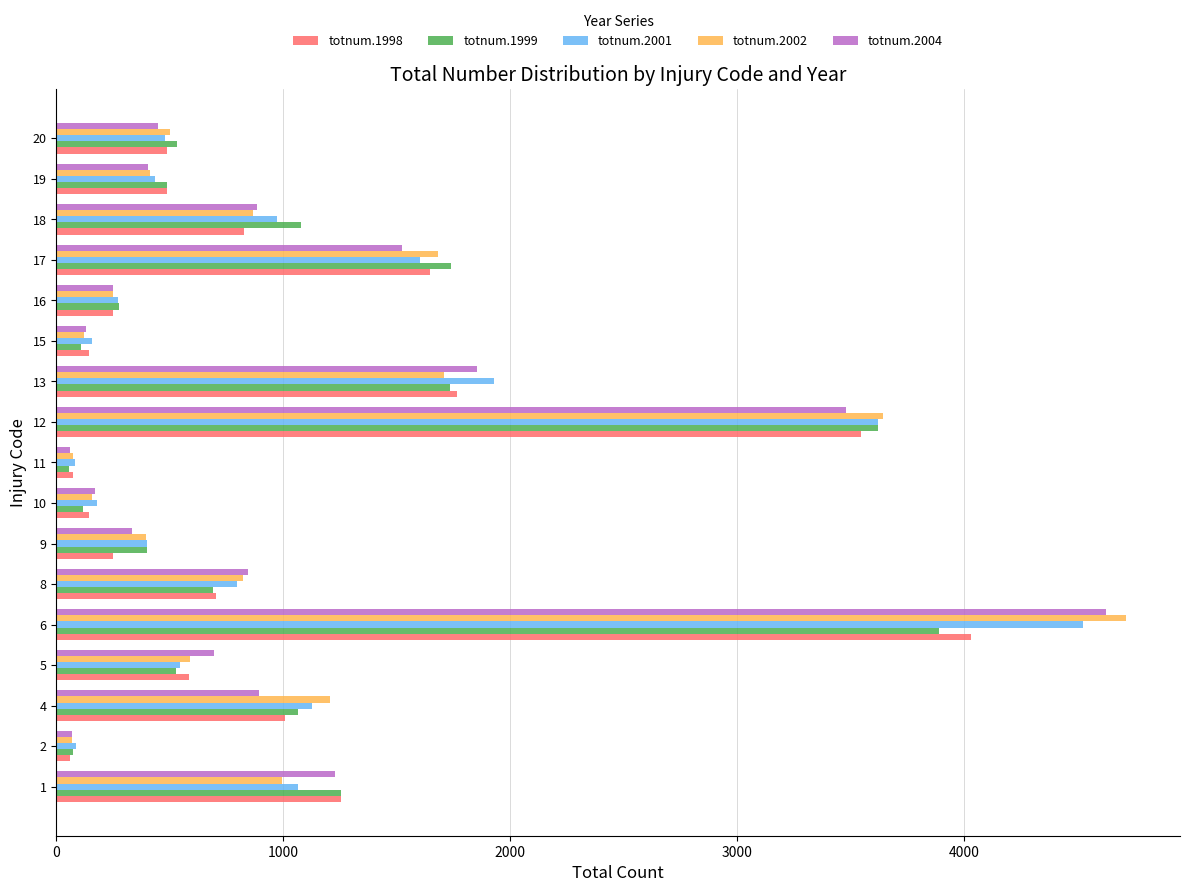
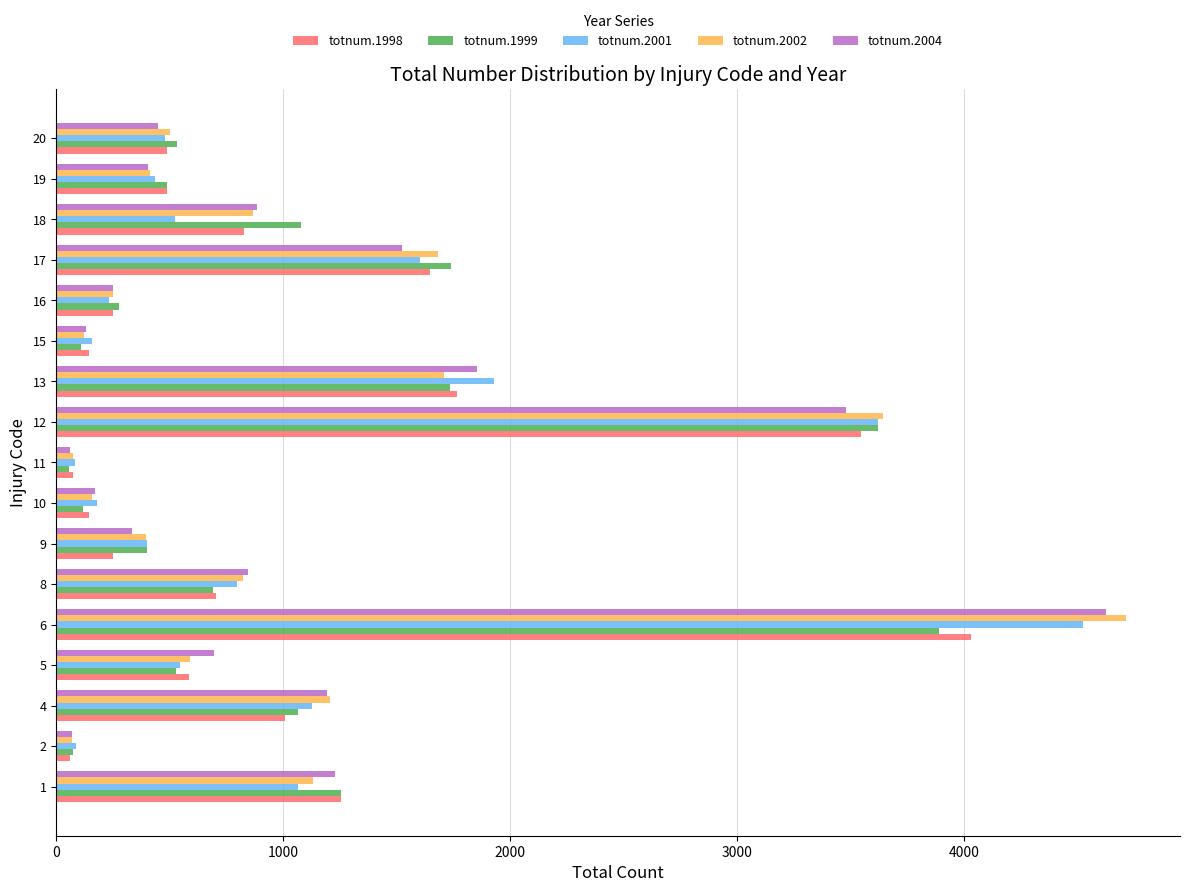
  {
    "totnum.1998": {
      "20": 490,
      "19": 490,
      "18": 830,
      "17": 1650,
      "16": 250,
      "15": 150,
      "13": 1770,
      "12": 3540,
      "11": 70,
      "10": 140,
      "9": 250,
      "8": 700,
      "6": 4030,
      "5": 590,
      "4": 1010,
      "2": 60,
      "1": 1250
    },
    "totnum.1999": {
      "20": 530,
      "19": 490,
      "18": 1080,
      "17": 1740,
      "16": 280,
      "15": 110,
      "13": 1740,
      "12": 3620,
      "11": 50,
      "10": 120,
      "9": 400,
      "8": 690,
      "6": 3890,
      "5": 530,
      "4": 1060,
      "2": 70,
      "1": 1250
    },
    "totnum.2001": {
      "20": 480,
      "19": 440,
-     "18": 970,
+     "18": 530,
      "17": 1600,
-     "16": 270,
+     "16": 230,
      "15": 160,
      "13": 1930,
      "12": 3620,
      "11": 80,
      "10": 180,
      "9": 400,
      "8": 800,
      "6": 4520,
      "5": 540,
      "4": 1130,
      "2": 90,
      "1": 1070
    },
    "totnum.2002": {
      "20": 500,
      "19": 410,
      "18": 870,
      "17": 1680,
      "16": 250,
      "15": 120,
      "13": 1710,
      "12": 3640,
      "11": 70,
      "10": 160,
      "9": 400,
      "8": 820,
      "6": 4720,
      "5": 590,
      "4": 1210,
      "2": 70,
-     "1": 1000
+     "1": 1130
    },
    "totnum.2004": {
      "20": 450,
      "19": 400,
      "18": 890,
      "17": 1520,
      "16": 250,
      "15": 130,
      "13": 1850,
      "12": 3480,
      "11": 60,
      "10": 170,
      "9": 330,
      "8": 850,
      "6": 4620,
      "5": 690,
-     "4": 890,
+     "4": 1190,
      "2": 70,
      "1": 1230
    }
  }
